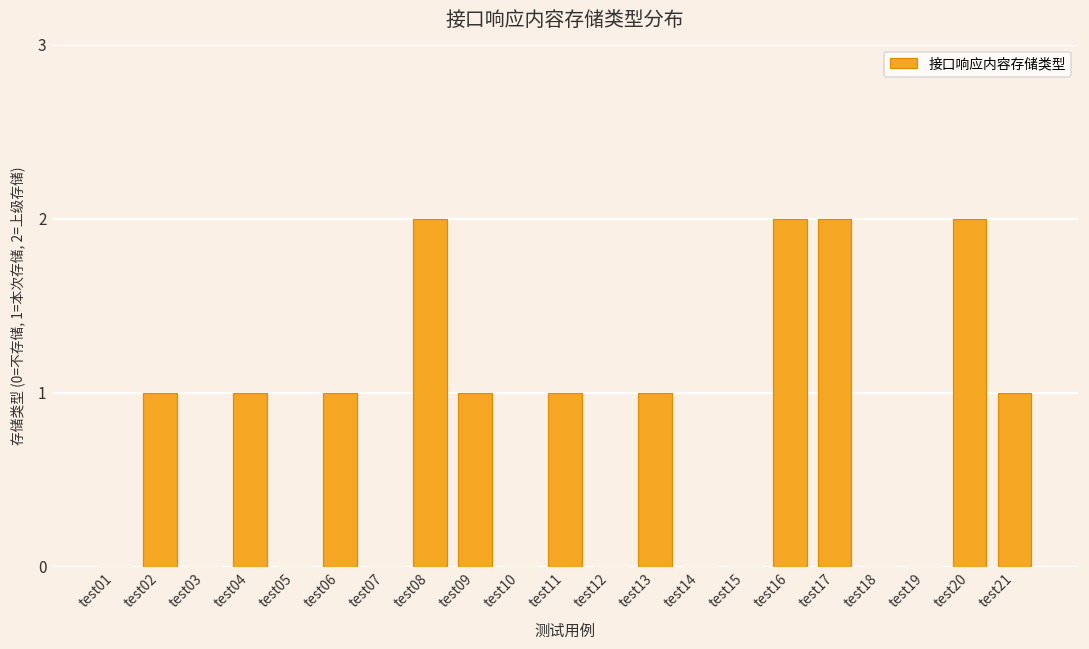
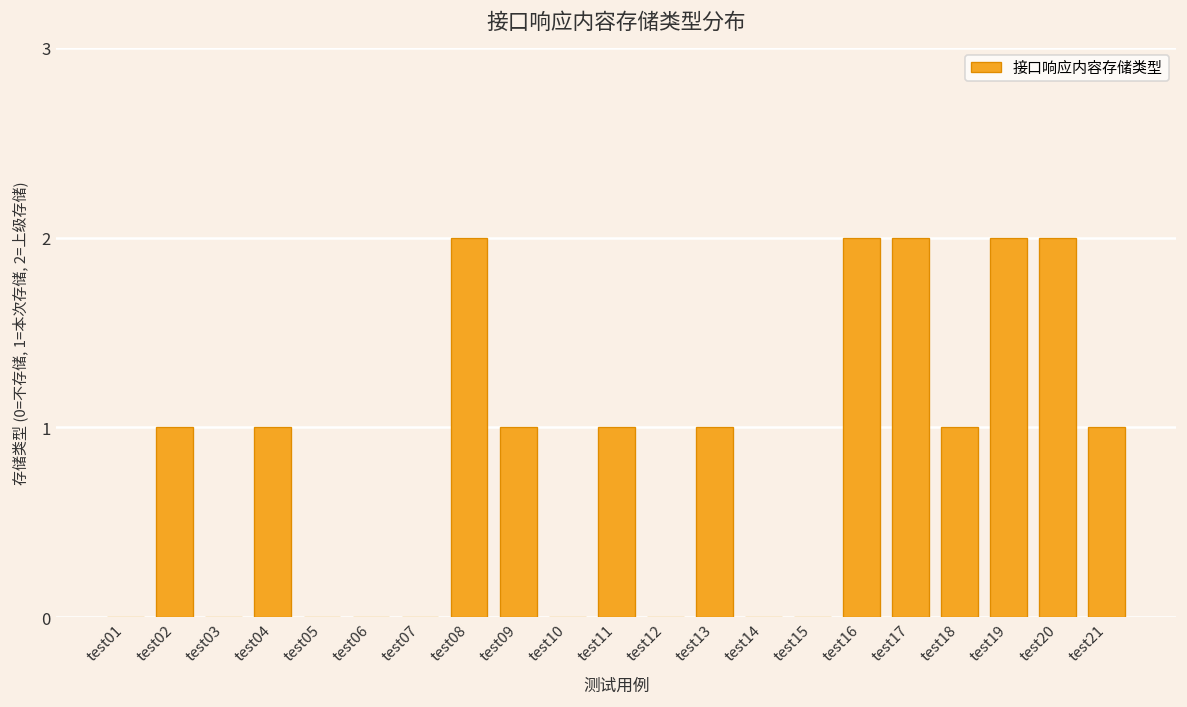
  {
    "test01": 0,
    "test02": 1,
    "test03": 0,
    "test04": 1,
    "test05": 0,
-   "test06": 1,
+   "test06": 0,
    "test07": 0,
    "test08": 2,
    "test09": 1,
    "test10": 0,
    "test11": 1,
    "test12": 0,
    "test13": 1,
    "test14": 0,
    "test15": 0,
    "test16": 2,
    "test17": 2,
-   "test18": 0,
-   "test19": 0,
+   "test18": 1,
+   "test19": 2,
    "test20": 2,
    "test21": 1
  }
